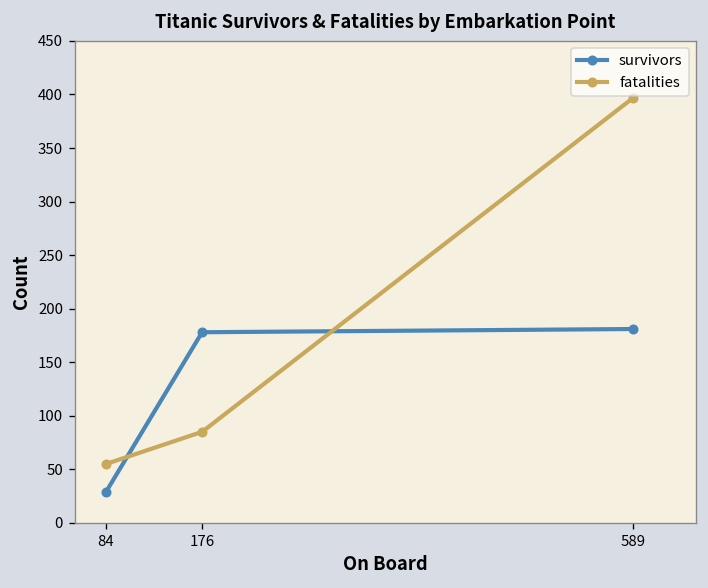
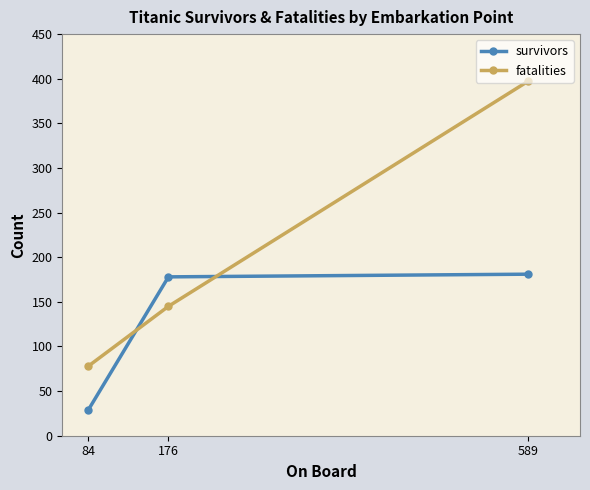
  {
    "survivors": {
      "84": 30,
      "176": 180,
      "589": 180
    },
    "fatalities": {
-     "84": 60,
-     "176": 90
+     "84": 80,
+     "176": 150
    }
  }
